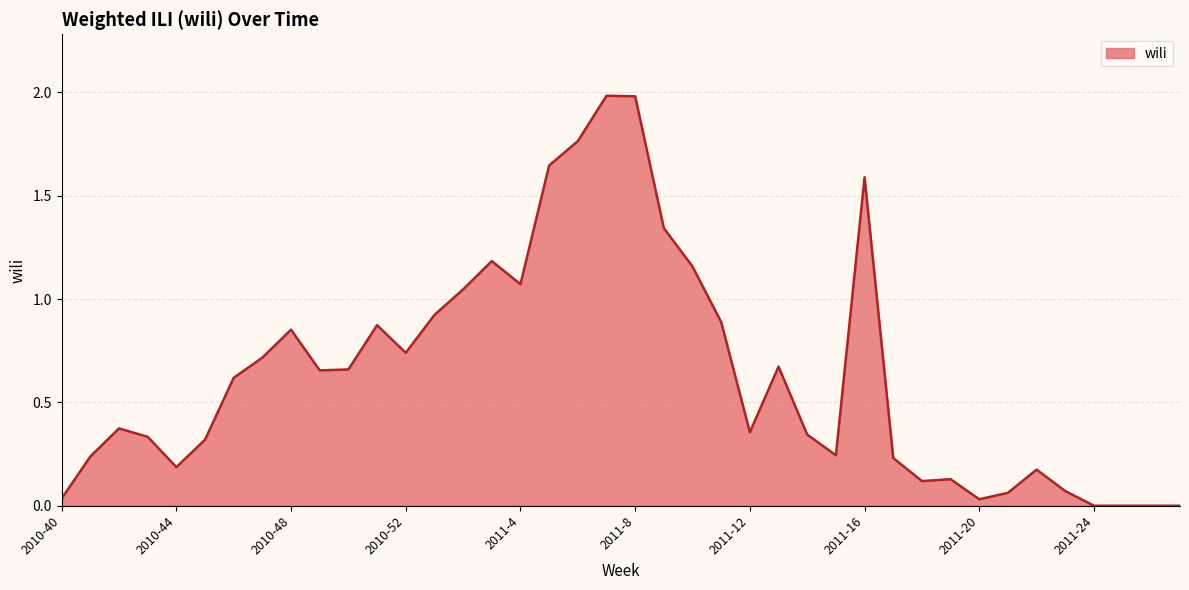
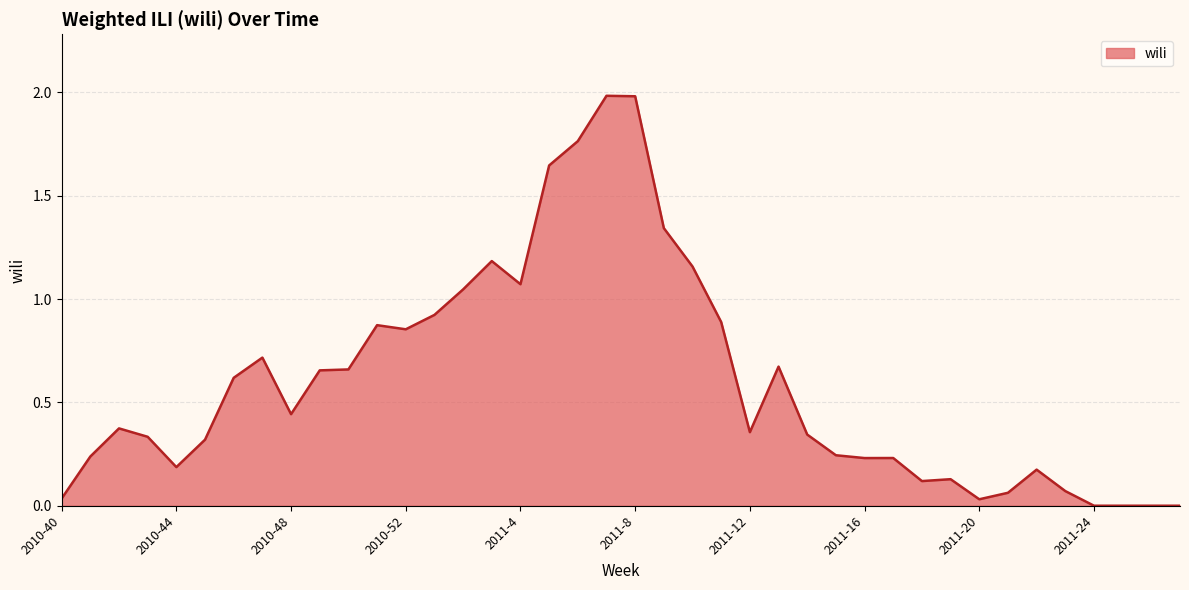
  {
    "2010-40": 0.03,
    "2010-44": 0.19,
-   "2010-48": 0.85,
-   "2010-52": 0.74,
+   "2010-48": 0.44,
+   "2010-52": 0.85,
    "2011-4": 1.07,
    "2011-8": 1.98,
    "2011-12": 0.36,
-   "2011-16": 1.59,
+   "2011-16": 0.23,
    "2011-20": 0.03,
    "2011-24": 0.00
  }
